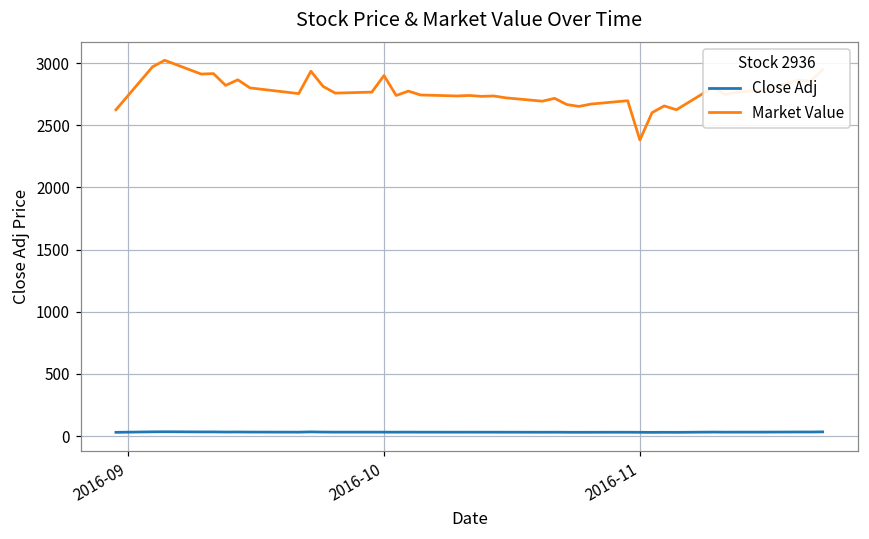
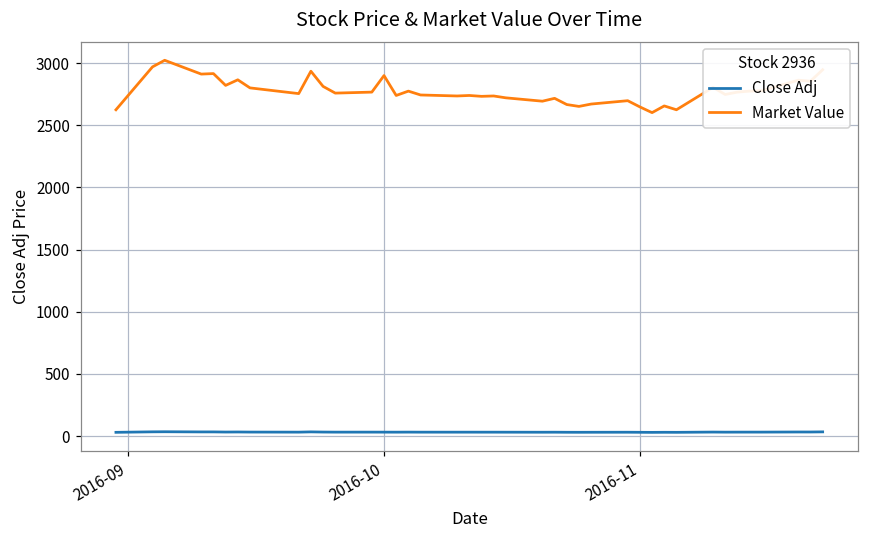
  {
    "Close Adj": {
      "2016-10": 30,
      "2016-11": 30
    },
    "Market Value": {
      "2016-10": 2900,
-     "2016-11": 2380
+     "2016-11": 2650
    }
  }
